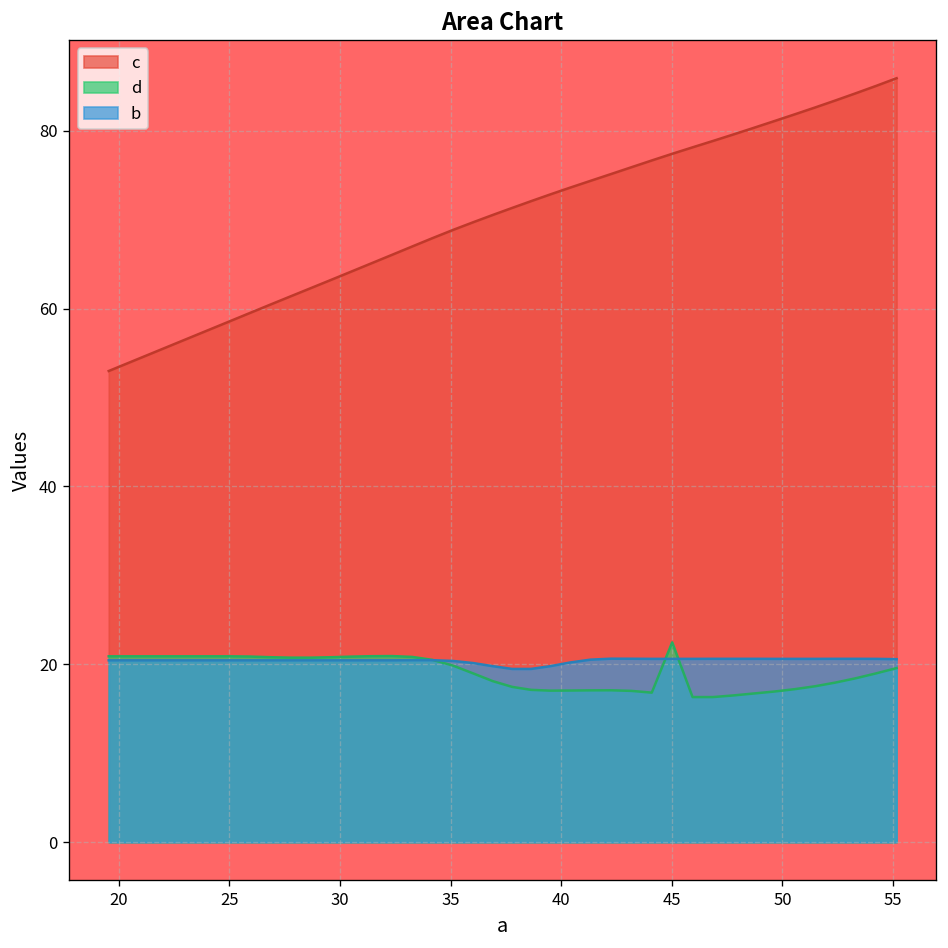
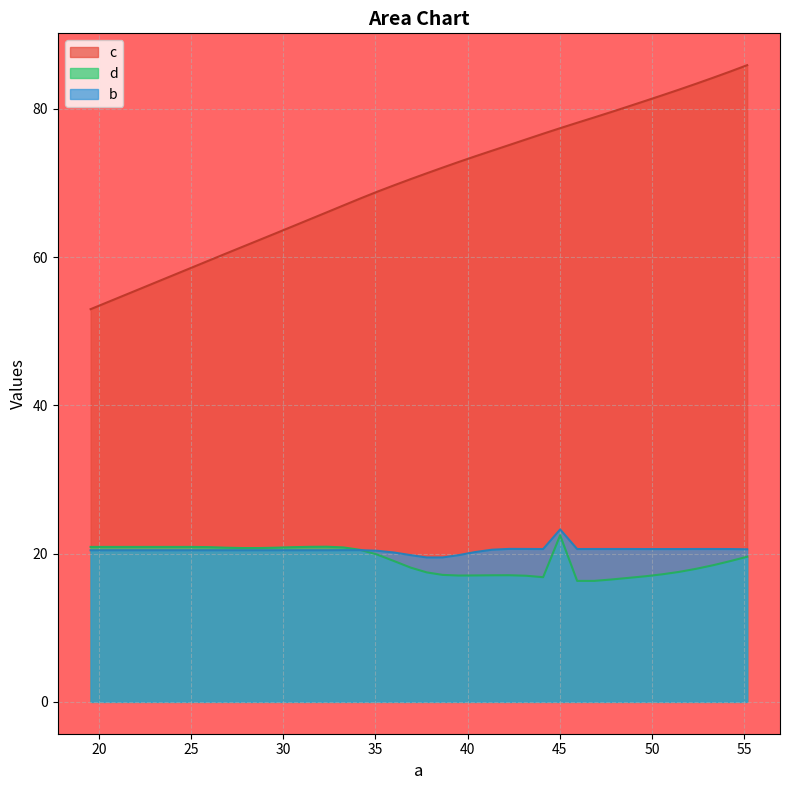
  {
    "c": {
      "45": 77
    },
    "d": {
      "45": 22
    },
    "b": {
-     "45": 21
+     "45": 23
    }
  }
